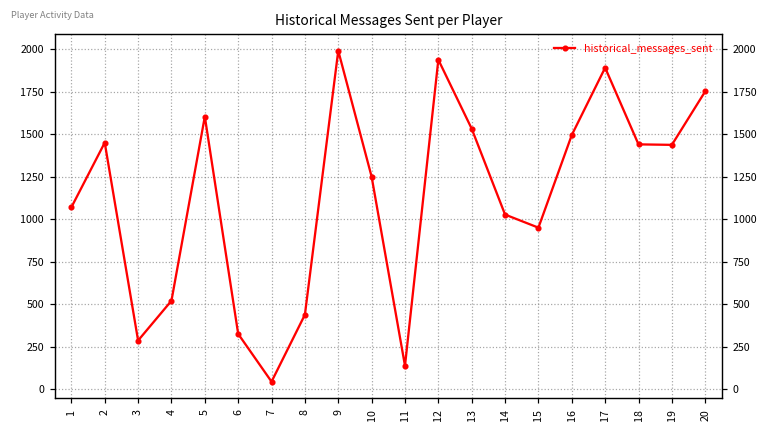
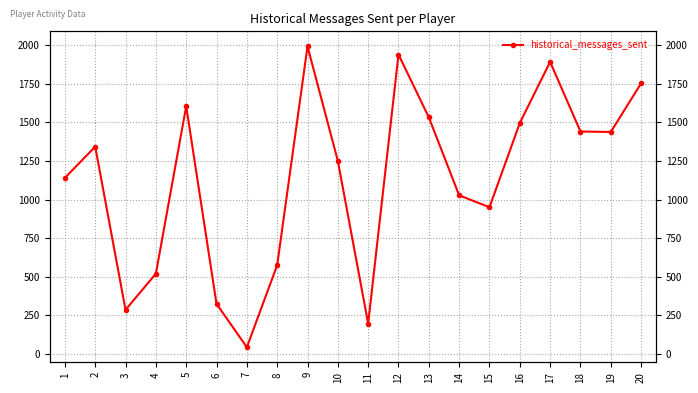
  {
-   "1": 1070,
-   "2": 1450,
+   "1": 1140,
+   "2": 1340,
    "3": 290,
    "4": 520,
    "5": 1600,
    "6": 330,
    "7": 40,
-   "8": 440,
+   "8": 580,
    "9": 1990,
    "10": 1250,
-   "11": 140,
+   "11": 200,
    "12": 1940,
    "13": 1530,
    "14": 1030,
    "15": 950,
    "16": 1500,
    "17": 1890,
    "18": 1440,
    "19": 1440,
    "20": 1750
  }
